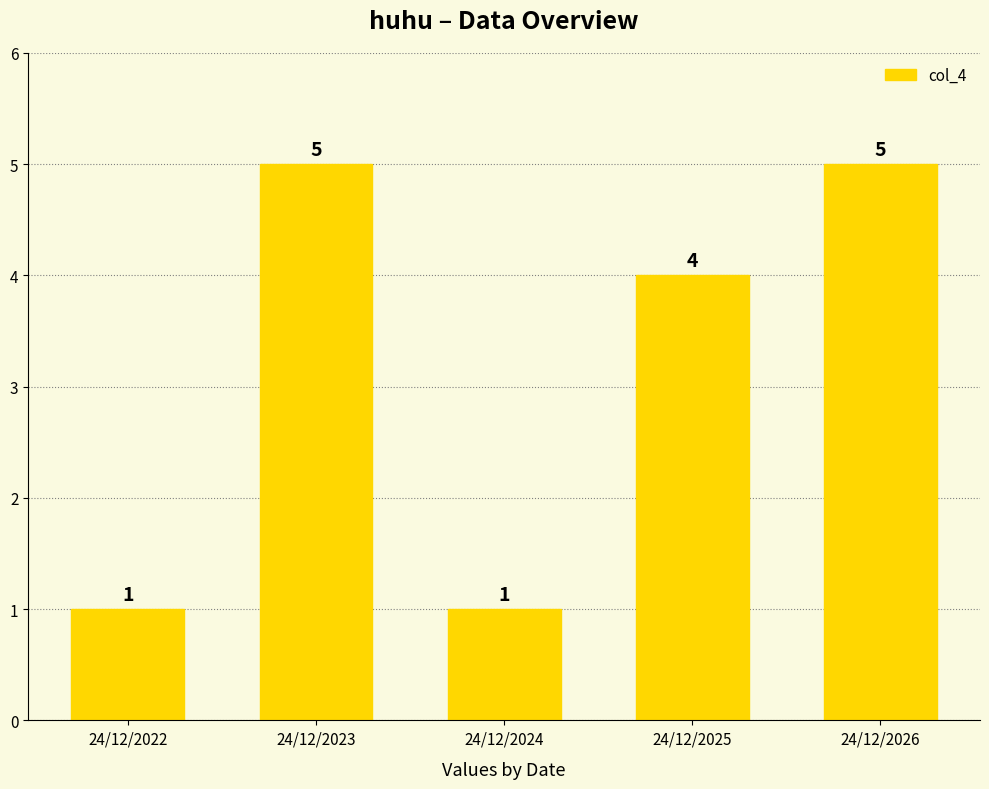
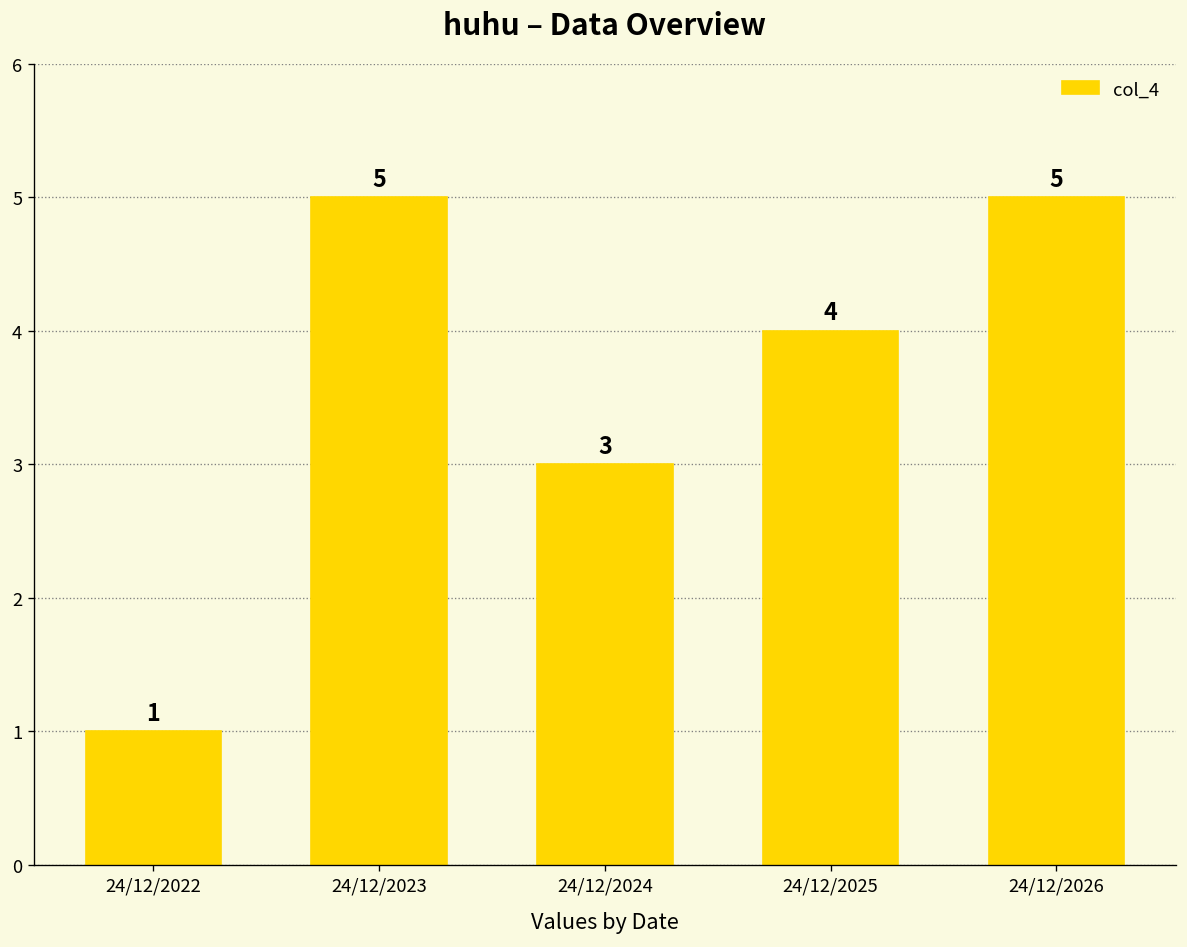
  {
    "24/12/2022": 1,
    "24/12/2023": 5,
-   "24/12/2024": 1,
+   "24/12/2024": 3,
    "24/12/2025": 4,
    "24/12/2026": 5
  }
